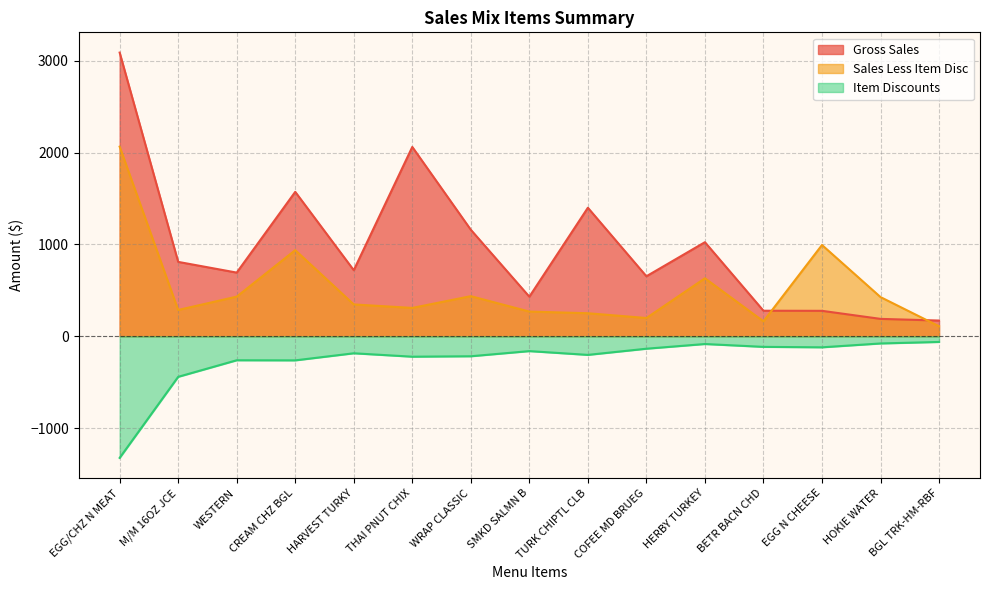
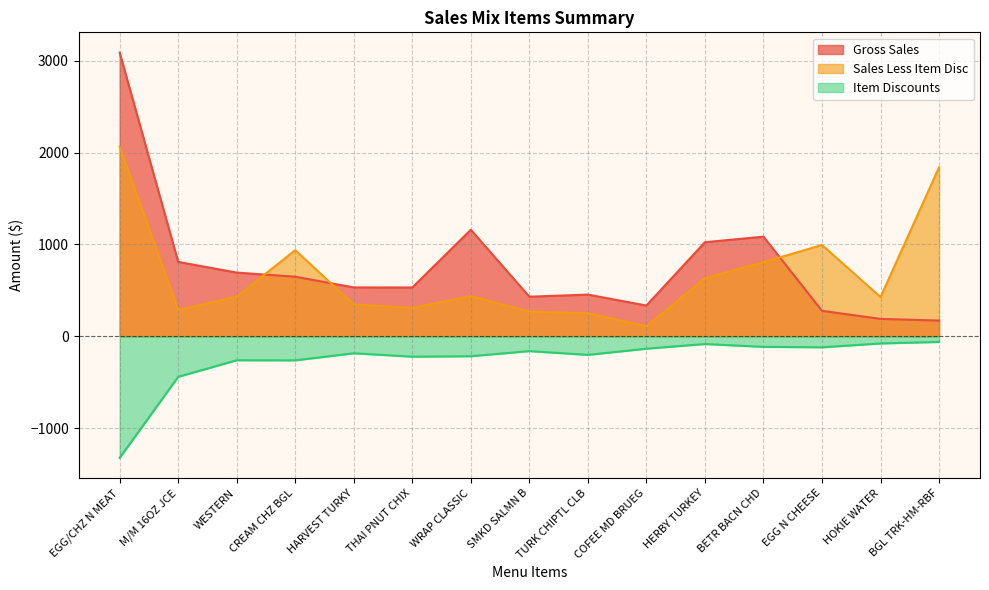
  {
    "Gross Sales": {
      "EGG/CHZ N MEAT": 3100,
      "M/M 16OZ JCE": 800,
      "WESTERN": 700,
-     "CREAM CHZ BGL": 1600,
-     "HARVEST TURKY": 700,
-     "THAI PNUT CHIX": 2100,
+     "CREAM CHZ BGL": 600,
+     "HARVEST TURKY": 500,
+     "THAI PNUT CHIX": 500,
      "WRAP CLASSIC": 1200,
      "SMKD SALMN B": 400,
-     "TURK CHIPTL CLB": 1400,
-     "COFEE MD BRUEG": 700,
+     "TURK CHIPTL CLB": 500,
+     "COFEE MD BRUEG": 300,
      "HERBY TURKEY": 1000,
-     "BETR BACN CHD": 300,
+     "BETR BACN CHD": 1100,
      "EGG N CHEESE": 300,
      "HOKIE WATER": 200,
      "BGL TRK-HM-RBF": 200
    },
    "Sales Less Item Disc": {
      "EGG/CHZ N MEAT": 2100,
      "M/M 16OZ JCE": 300,
      "WESTERN": 400,
      "CREAM CHZ BGL": 900,
      "HARVEST TURKY": 300,
      "THAI PNUT CHIX": 300,
      "WRAP CLASSIC": 400,
      "SMKD SALMN B": 300,
      "TURK CHIPTL CLB": 300,
-     "COFEE MD BRUEG": 200,
+     "COFEE MD BRUEG": 100,
      "HERBY TURKEY": 600,
-     "BETR BACN CHD": 200,
+     "BETR BACN CHD": 800,
      "EGG N CHEESE": 1000,
      "HOKIE WATER": 400,
-     "BGL TRK-HM-RBF": 100
+     "BGL TRK-HM-RBF": 1800
    }
  }
